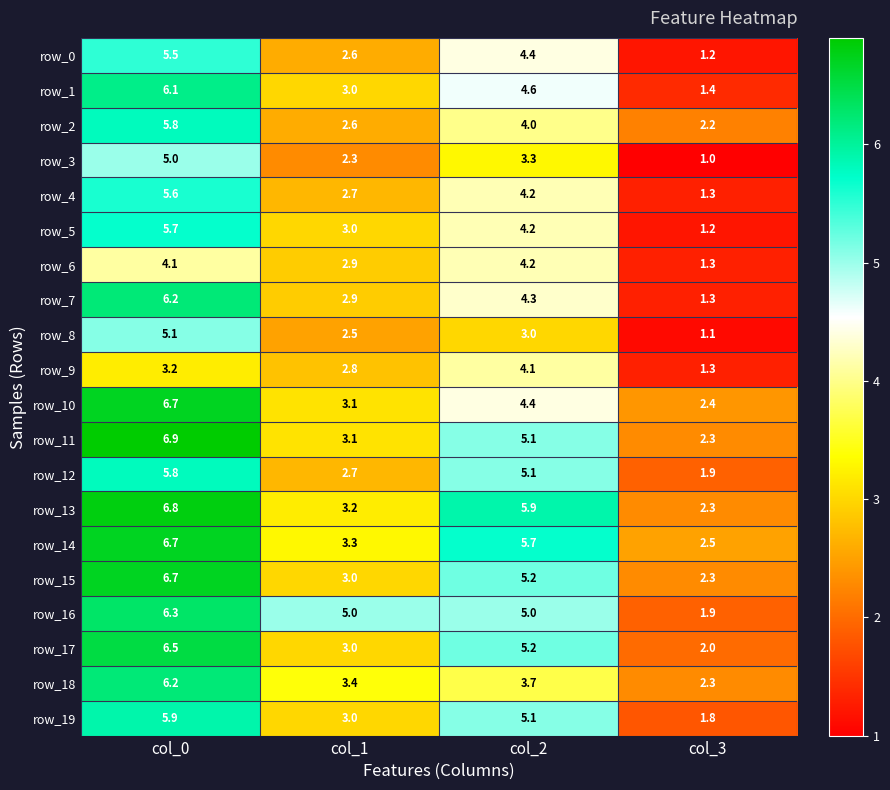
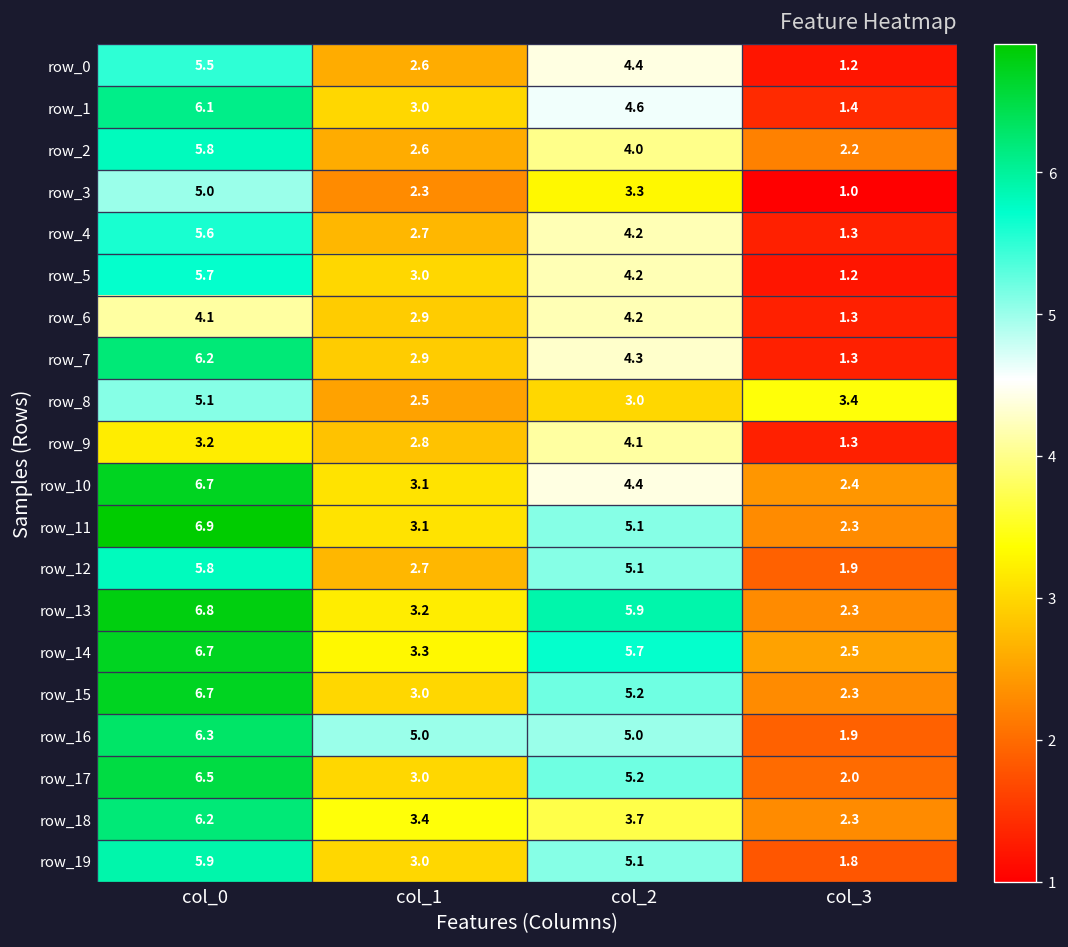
  {
    "row_0": {
      "col_0": 5.5,
      "col_1": 2.6,
      "col_2": 4.4,
      "col_3": 1.2
    },
    "row_1": {
      "col_0": 6.1,
      "col_1": 3.0,
      "col_2": 4.6,
      "col_3": 1.4
    },
    "row_2": {
      "col_0": 5.8,
      "col_1": 2.6,
      "col_2": 4.0,
      "col_3": 2.2
    },
    "row_3": {
      "col_0": 5.0,
      "col_1": 2.3,
      "col_2": 3.3,
      "col_3": 1.0
    },
    "row_4": {
      "col_0": 5.6,
      "col_1": 2.7,
      "col_2": 4.2,
      "col_3": 1.3
    },
    "row_5": {
      "col_0": 5.7,
      "col_1": 3.0,
      "col_2": 4.2,
      "col_3": 1.2
    },
    "row_6": {
      "col_0": 4.1,
      "col_1": 2.9,
      "col_2": 4.2,
      "col_3": 1.3
    },
    "row_7": {
      "col_0": 6.2,
      "col_1": 2.9,
      "col_2": 4.3,
      "col_3": 1.3
    },
    "row_8": {
      "col_0": 5.1,
      "col_1": 2.5,
      "col_2": 3.0,
-     "col_3": 1.1
+     "col_3": 3.4
    },
    "row_9": {
      "col_0": 3.2,
      "col_1": 2.8,
      "col_2": 4.1,
      "col_3": 1.3
    },
    "row_10": {
      "col_0": 6.7,
      "col_1": 3.1,
      "col_2": 4.4,
      "col_3": 2.4
    },
    "row_11": {
      "col_0": 6.9,
      "col_1": 3.1,
      "col_2": 5.1,
      "col_3": 2.3
    },
    "row_12": {
      "col_0": 5.8,
      "col_1": 2.7,
      "col_2": 5.1,
      "col_3": 1.9
    },
    "row_13": {
      "col_0": 6.8,
      "col_1": 3.2,
      "col_2": 5.9,
      "col_3": 2.3
    },
    "row_14": {
      "col_0": 6.7,
      "col_1": 3.3,
      "col_2": 5.7,
      "col_3": 2.5
    },
    "row_15": {
      "col_0": 6.7,
      "col_1": 3.0,
      "col_2": 5.2,
      "col_3": 2.3
    },
    "row_16": {
      "col_0": 6.3,
      "col_1": 5.0,
      "col_2": 5.0,
      "col_3": 1.9
    },
    "row_17": {
      "col_0": 6.5,
      "col_1": 3.0,
      "col_2": 5.2,
      "col_3": 2.0
    },
    "row_18": {
      "col_0": 6.2,
      "col_1": 3.4,
      "col_2": 3.7,
      "col_3": 2.3
    },
    "row_19": {
      "col_0": 5.9,
      "col_1": 3.0,
      "col_2": 5.1,
      "col_3": 1.8
    }
  }
